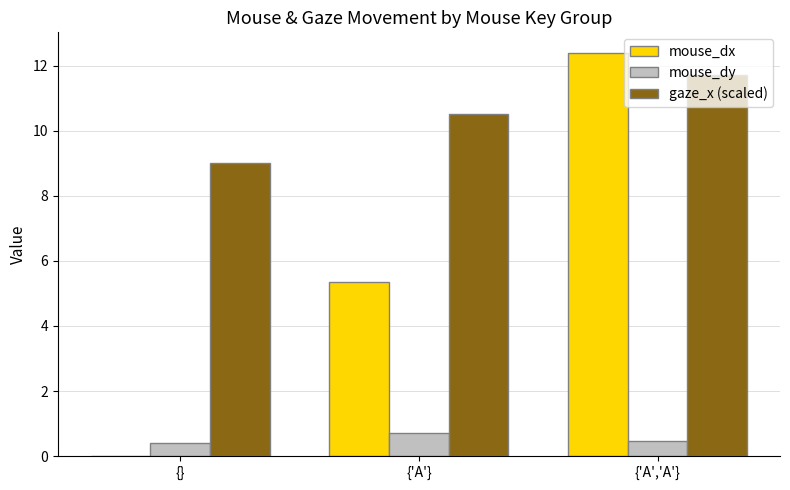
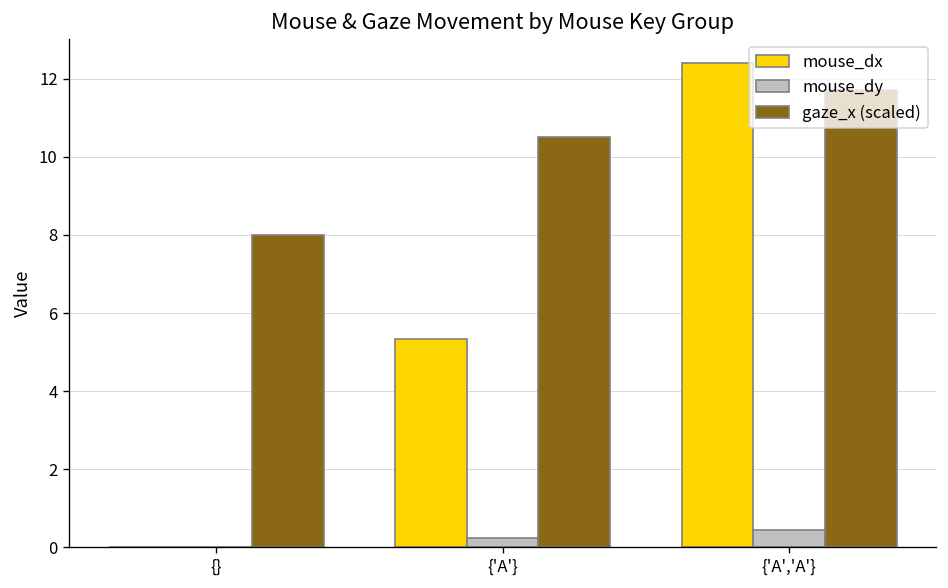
  {
    "mouse_dx": {
      "{}": 0.0,
      "{'A'}": 5.3,
      "{'A','A'}": 12.4
    },
    "mouse_dy": {
-     "{}": 0.4,
-     "{'A'}": 0.7,
+     "{}": 0.0,
+     "{'A'}": 0.3,
      "{'A','A'}": 0.5
    },
    "gaze_x (scaled)": {
-     "{}": 9,
+     "{}": 8,
      "{'A'}": 10.5
    }
  }
